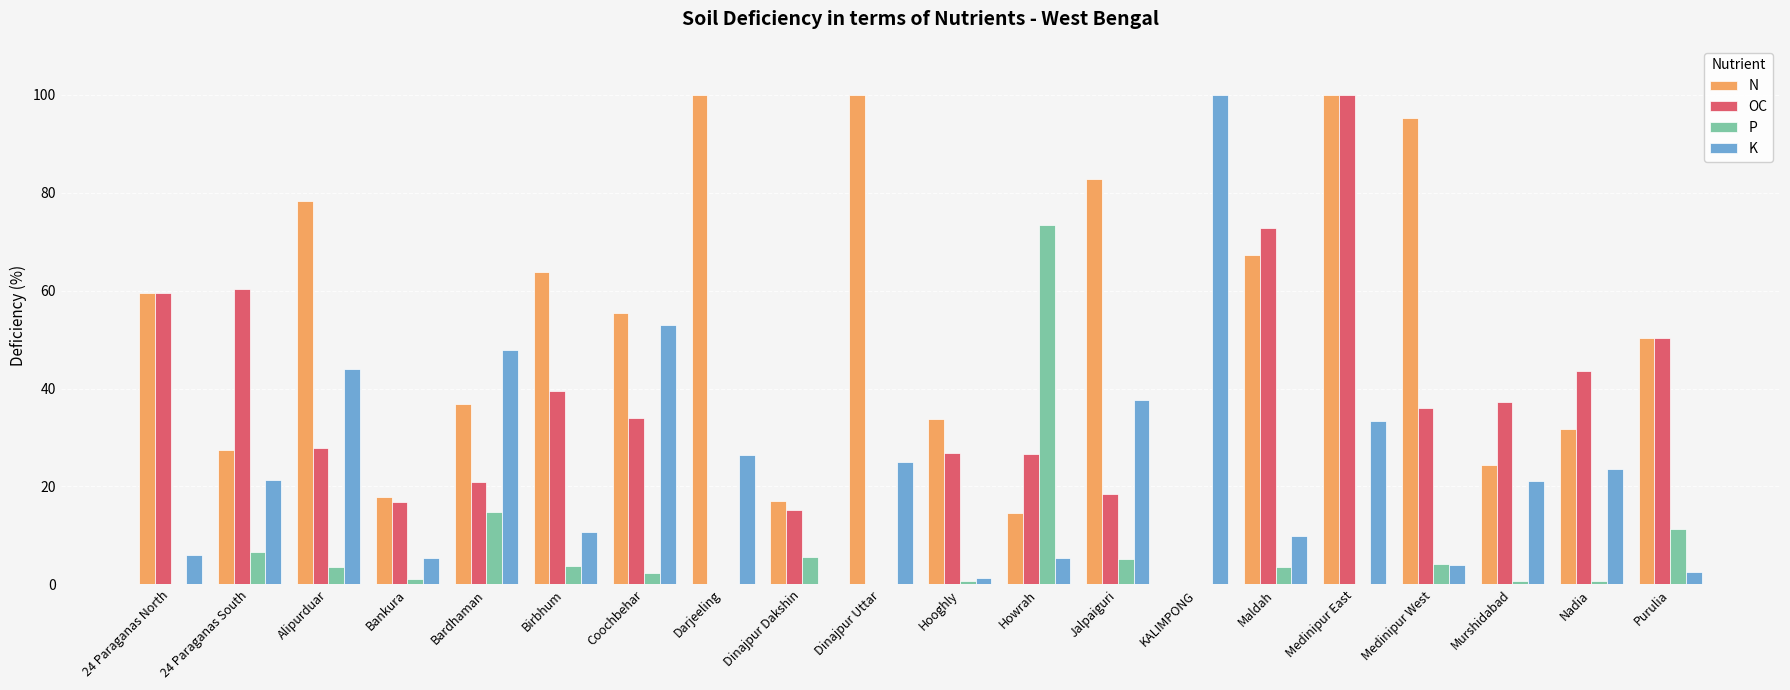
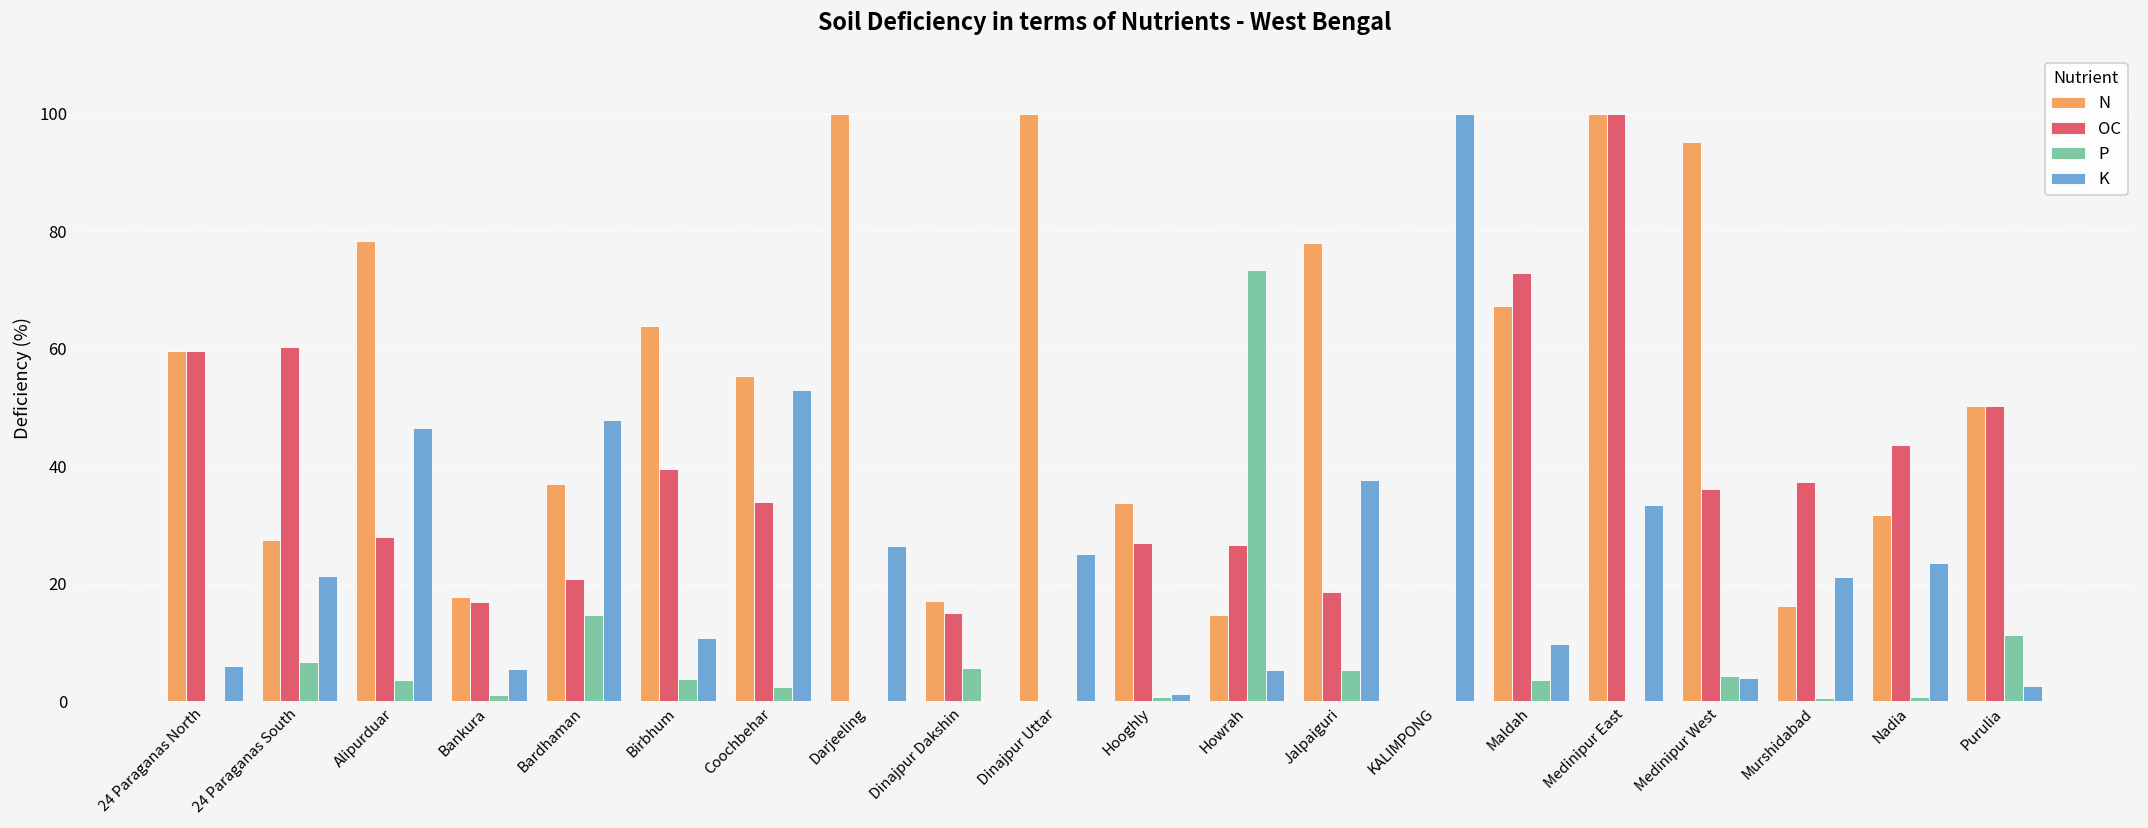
  {
    "N": {
      "24 Paraganas North": 60,
      "24 Paraganas South": 28,
      "Alipurduar": 78,
      "Bankura": 18,
      "Bardhaman": 37,
      "Birbhum": 64,
      "Coochbehar": 55,
      "Darjeeling": 100,
      "Dinajpur Dakshin": 17,
      "Dinajpur Uttar": 100,
      "Hooghly": 34,
      "Howrah": 15,
-     "Jalpaiguri": 83,
+     "Jalpaiguri": 78,
      "KALIMPONG": 0,
      "Maldah": 67,
      "Medinipur East": 100,
      "Medinipur West": 95,
-     "Murshidabad": 24,
+     "Murshidabad": 16,
      "Nadia": 32,
      "Purulia": 50
    },
    "OC": {
      "24 Paraganas North": 60,
      "24 Paraganas South": 60,
      "Alipurduar": 28,
      "Bankura": 17,
      "Bardhaman": 21,
      "Birbhum": 40,
      "Coochbehar": 34,
      "Darjeeling": 0,
      "Dinajpur Dakshin": 15,
      "Dinajpur Uttar": 0,
      "Hooghly": 27,
      "Howrah": 27,
      "Jalpaiguri": 19,
      "KALIMPONG": 0,
      "Maldah": 73,
      "Medinipur East": 100,
      "Medinipur West": 36,
      "Murshidabad": 37,
      "Nadia": 44,
      "Purulia": 50
    },
    "P": {
      "24 Paraganas North": 0,
      "24 Paraganas South": 7,
      "Alipurduar": 4,
      "Bankura": 1,
      "Bardhaman": 15,
      "Birbhum": 4,
      "Coochbehar": 2,
      "Darjeeling": 0,
      "Dinajpur Dakshin": 6,
      "Dinajpur Uttar": 0,
      "Hooghly": 1,
      "Howrah": 73,
      "Jalpaiguri": 5,
      "KALIMPONG": 0,
      "Maldah": 4,
      "Medinipur East": 0,
      "Medinipur West": 4,
      "Murshidabad": 1,
      "Nadia": 1,
      "Purulia": 11
    },
    "K": {
      "24 Paraganas North": 6,
      "24 Paraganas South": 21,
-     "Alipurduar": 44,
+     "Alipurduar": 47,
      "Bankura": 5,
      "Bardhaman": 48,
      "Birbhum": 11,
      "Coochbehar": 53,
      "Darjeeling": 26,
      "Dinajpur Dakshin": 0,
      "Dinajpur Uttar": 25,
      "Hooghly": 1,
      "Howrah": 5,
      "Jalpaiguri": 38,
      "KALIMPONG": 100,
      "Maldah": 10,
      "Medinipur East": 33,
      "Medinipur West": 4,
      "Murshidabad": 21,
      "Nadia": 24,
      "Purulia": 3
    }
  }
